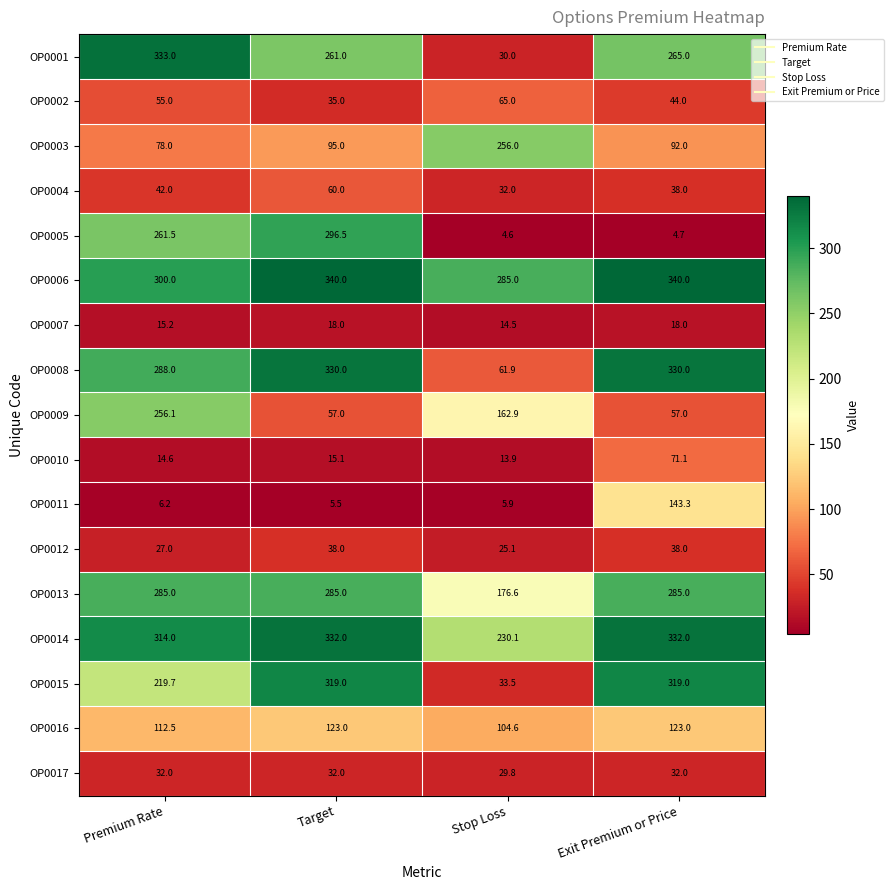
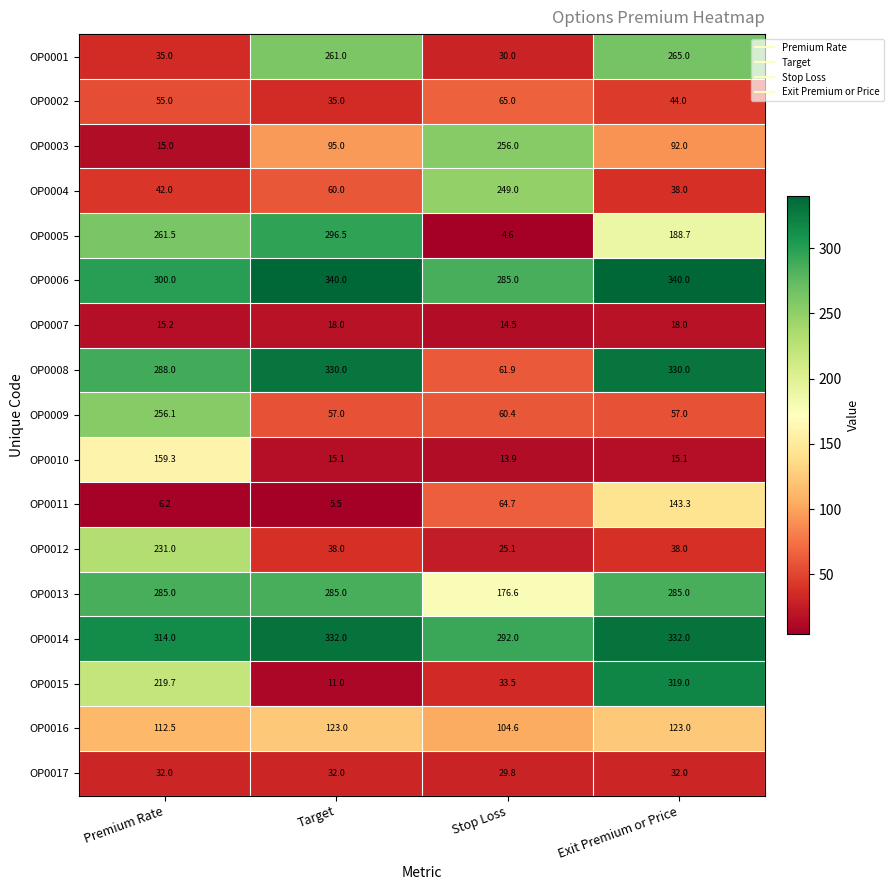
  {
    "OP0001": {
-     "Premium Rate": 333.0,
+     "Premium Rate": 35.0,
      "Target": 261.0,
      "Stop Loss": 30.0,
      "Exit Premium or Price": 265.0
    },
    "OP0002": {
      "Premium Rate": 55.0,
      "Target": 35.0,
      "Stop Loss": 65.0,
      "Exit Premium or Price": 44.0
    },
    "OP0003": {
-     "Premium Rate": 78.0,
+     "Premium Rate": 15.0,
      "Target": 95.0,
      "Stop Loss": 256.0,
      "Exit Premium or Price": 92.0
    },
    "OP0004": {
      "Premium Rate": 42.0,
      "Target": 60.0,
-     "Stop Loss": 32.0,
+     "Stop Loss": 249.0,
      "Exit Premium or Price": 38.0
    },
    "OP0005": {
      "Premium Rate": 261.5,
      "Target": 296.5,
      "Stop Loss": 4.6,
-     "Exit Premium or Price": 4.7
+     "Exit Premium or Price": 188.7
    },
    "OP0006": {
      "Premium Rate": 300.0,
      "Target": 340.0,
      "Stop Loss": 285.0,
      "Exit Premium or Price": 340.0
    },
    "OP0007": {
      "Premium Rate": 15.2,
      "Target": 18.0,
      "Stop Loss": 14.5,
      "Exit Premium or Price": 18.0
    },
    "OP0008": {
      "Premium Rate": 288.0,
      "Target": 330.0,
      "Stop Loss": 61.9,
      "Exit Premium or Price": 330.0
    },
    "OP0009": {
      "Premium Rate": 256.1,
      "Target": 57.0,
-     "Stop Loss": 162.9,
+     "Stop Loss": 60.4,
      "Exit Premium or Price": 57.0
    },
    "OP0010": {
-     "Premium Rate": 14.6,
+     "Premium Rate": 159.3,
      "Target": 15.1,
      "Stop Loss": 13.9,
-     "Exit Premium or Price": 71.1
+     "Exit Premium or Price": 15.1
    },
    "OP0011": {
      "Premium Rate": 6.2,
      "Target": 5.5,
-     "Stop Loss": 5.9,
+     "Stop Loss": 64.7,
      "Exit Premium or Price": 143.3
    },
    "OP0012": {
-     "Premium Rate": 27.0,
+     "Premium Rate": 231.0,
      "Target": 38.0,
      "Stop Loss": 25.1,
      "Exit Premium or Price": 38.0
    },
    "OP0013": {
      "Premium Rate": 285.0,
      "Target": 285.0,
      "Stop Loss": 176.6,
      "Exit Premium or Price": 285.0
    },
    "OP0014": {
      "Premium Rate": 314.0,
      "Target": 332.0,
-     "Stop Loss": 230.1,
+     "Stop Loss": 292.0,
      "Exit Premium or Price": 332.0
    },
    "OP0015": {
      "Premium Rate": 219.7,
-     "Target": 319.0,
+     "Target": 11.0,
      "Stop Loss": 33.5,
      "Exit Premium or Price": 319.0
    },
    "OP0016": {
      "Premium Rate": 112.5,
      "Target": 123.0,
      "Stop Loss": 104.6,
      "Exit Premium or Price": 123.0
    },
    "OP0017": {
      "Premium Rate": 32.0,
      "Target": 32.0,
      "Stop Loss": 29.8,
      "Exit Premium or Price": 32.0
    }
  }
